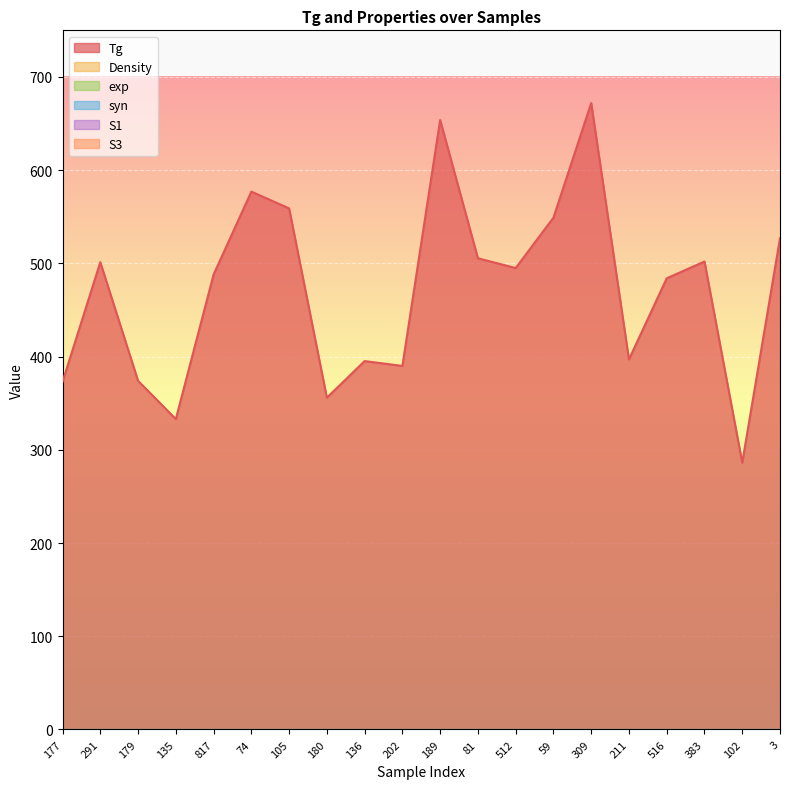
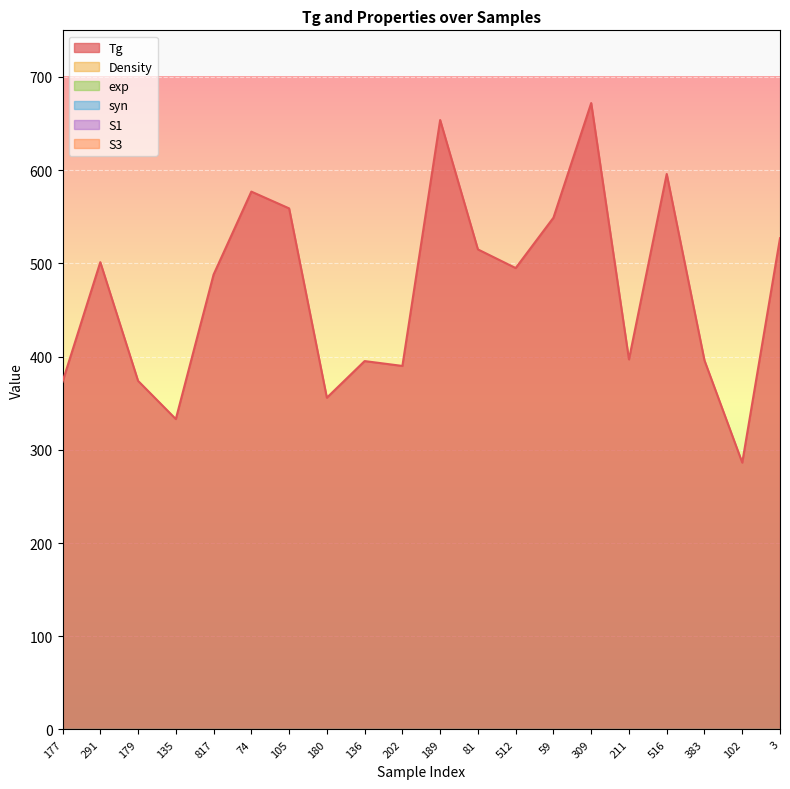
  {
    "Tg": {
      "177": 370,
      "291": 500,
      "179": 370,
      "135": 330,
      "817": 490,
      "74": 580,
      "105": 560,
      "180": 360,
      "136": 400,
      "202": 390,
      "189": 650,
-     "81": 510,
+     "81": 520,
      "512": 500,
      "59": 550,
      "309": 670,
      "211": 400,
-     "516": 480,
-     "383": 500,
+     "516": 600,
+     "383": 400,
      "102": 290,
      "3": 530
    },
    "S3": {
      "177": 0,
      "291": 0,
      "179": 0,
      "135": 0,
      "817": 0,
      "74": 0,
      "105": 0,
      "180": 0,
      "136": 0,
      "202": 0,
      "189": 0,
      "81": 0,
      "512": 0,
      "59": 0,
      "309": 0,
      "211": 0,
      "516": 0,
      "383": 0,
      "102": 0,
      "3": 0
    }
  }
